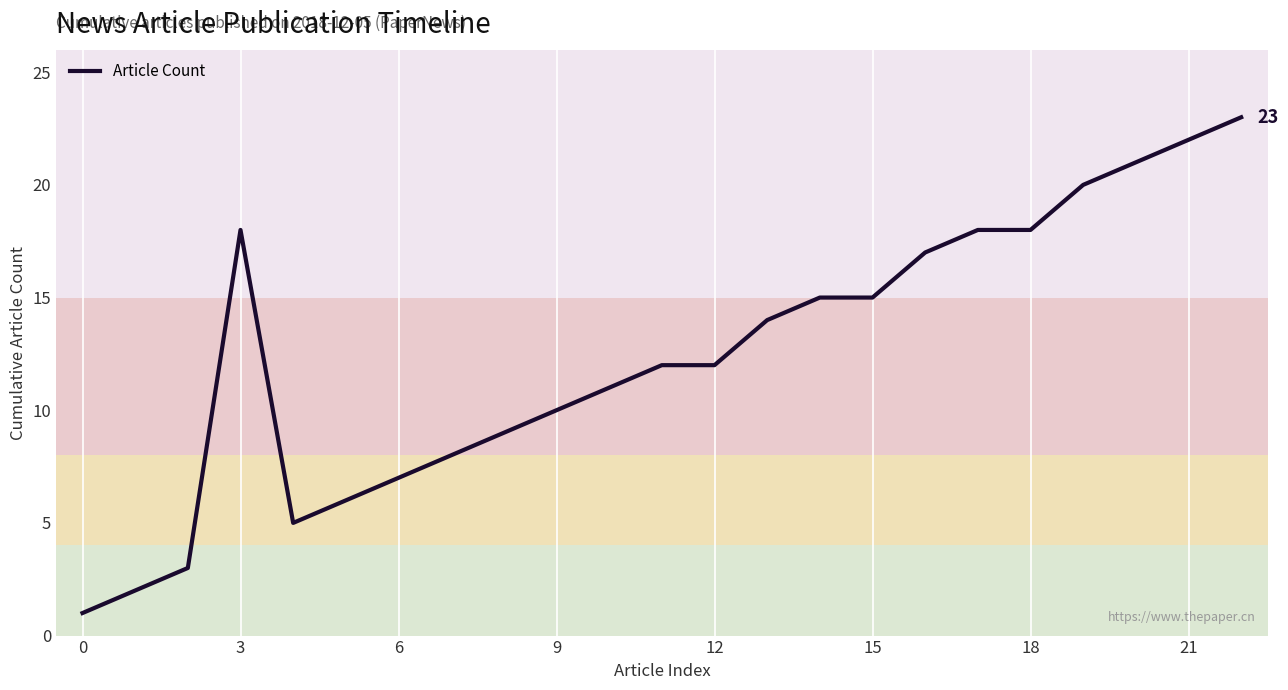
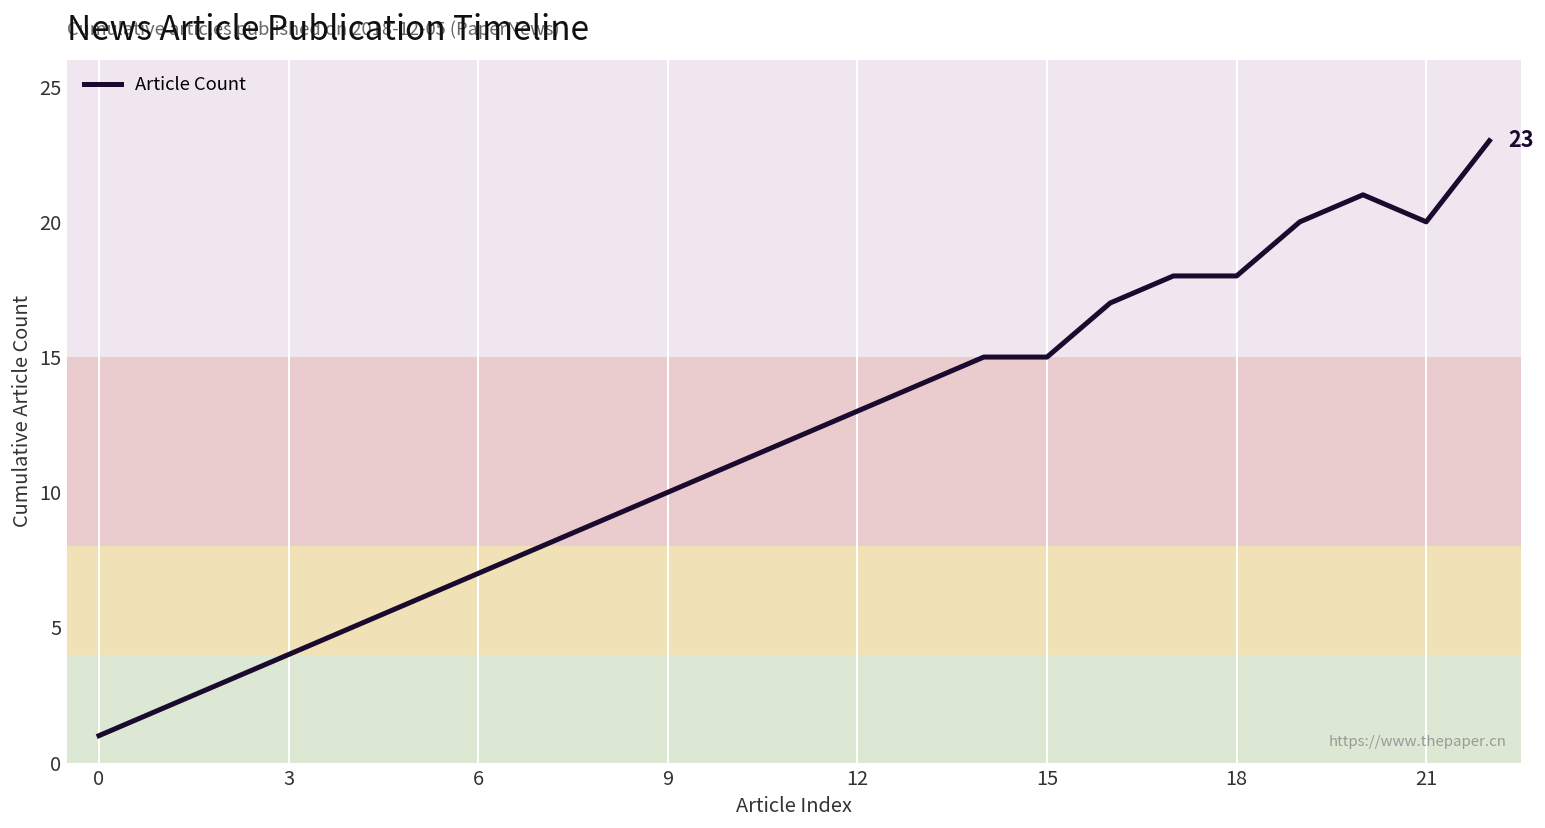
  {
    "0": 1,
-   "3": 18,
+   "3": 4,
    "6": 7,
    "9": 10,
-   "12": 12,
+   "12": 13,
    "15": 15,
    "18": 18,
-   "21": 22
+   "21": 20
  }
